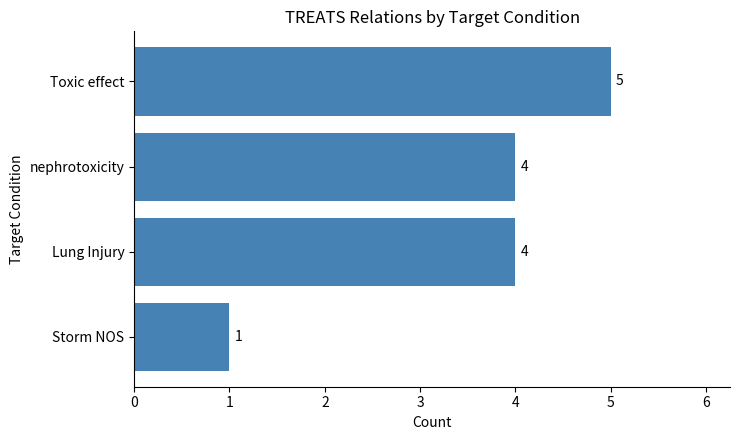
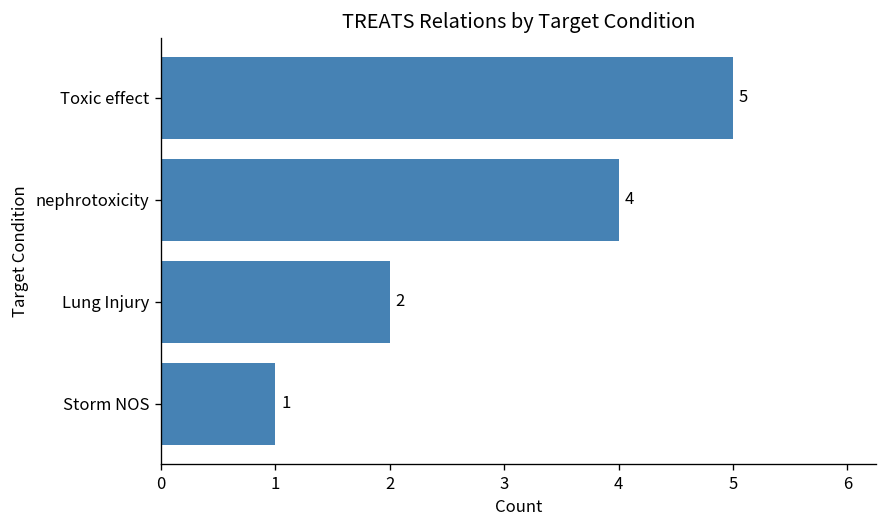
  {
    "Toxic effect": 5,
    "nephrotoxicity": 4,
-   "Lung Injury": 4,
+   "Lung Injury": 2,
    "Storm NOS": 1
  }
